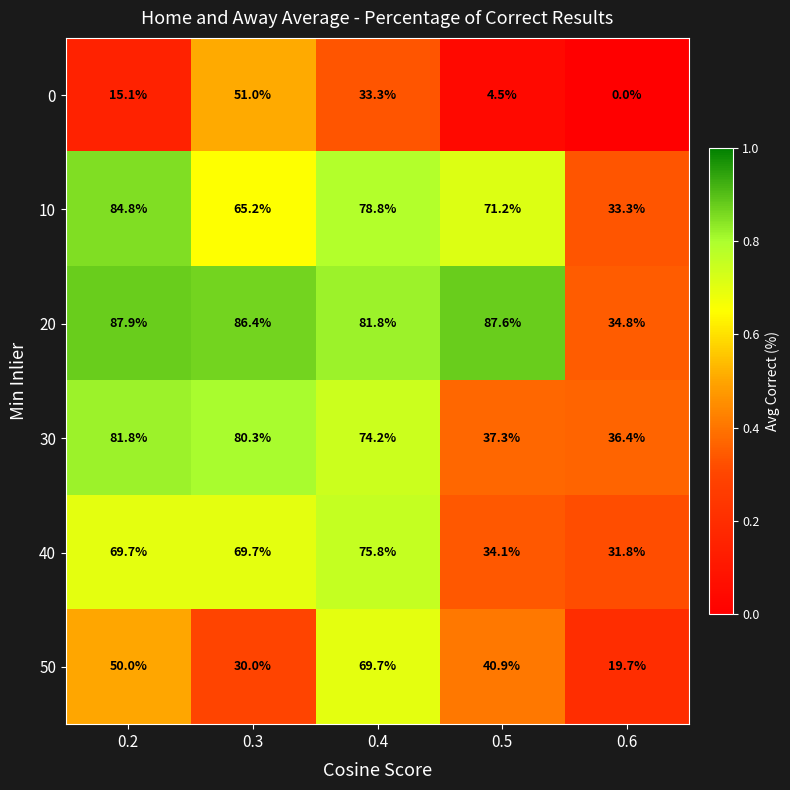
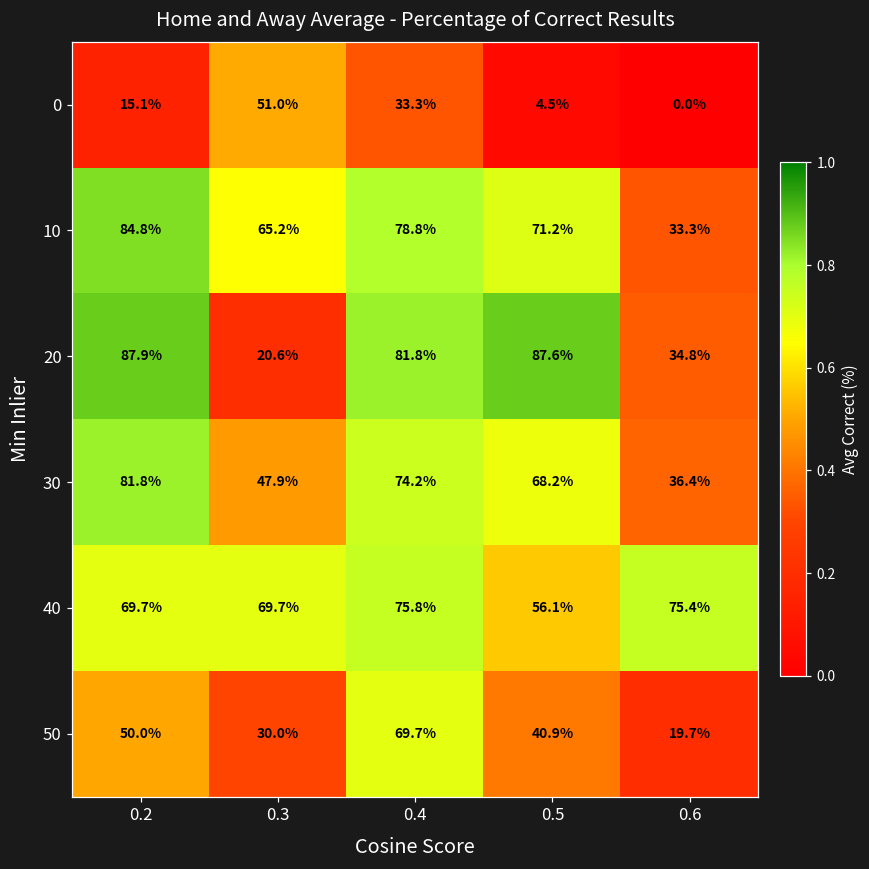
  {
    "0": {
      "0.2": "15.1%",
      "0.3": "51.0%",
      "0.4": "33.3%",
      "0.5": "4.5%",
      "0.6": "0.0%"
    },
    "10": {
      "0.2": "84.8%",
      "0.3": "65.2%",
      "0.4": "78.8%",
      "0.5": "71.2%",
      "0.6": "33.3%"
    },
    "20": {
      "0.2": "87.9%",
-     "0.3": "86.4%",
+     "0.3": "20.6%",
      "0.4": "81.8%",
      "0.5": "87.6%",
      "0.6": "34.8%"
    },
    "30": {
      "0.2": "81.8%",
-     "0.3": "80.3%",
+     "0.3": "47.9%",
      "0.4": "74.2%",
-     "0.5": "37.3%",
+     "0.5": "68.2%",
      "0.6": "36.4%"
    },
    "40": {
      "0.2": "69.7%",
      "0.3": "69.7%",
      "0.4": "75.8%",
-     "0.5": "34.1%",
-     "0.6": "31.8%"
+     "0.5": "56.1%",
+     "0.6": "75.4%"
    },
    "50": {
      "0.2": "50.0%",
      "0.3": "30.0%",
      "0.4": "69.7%",
      "0.5": "40.9%",
      "0.6": "19.7%"
    }
  }
